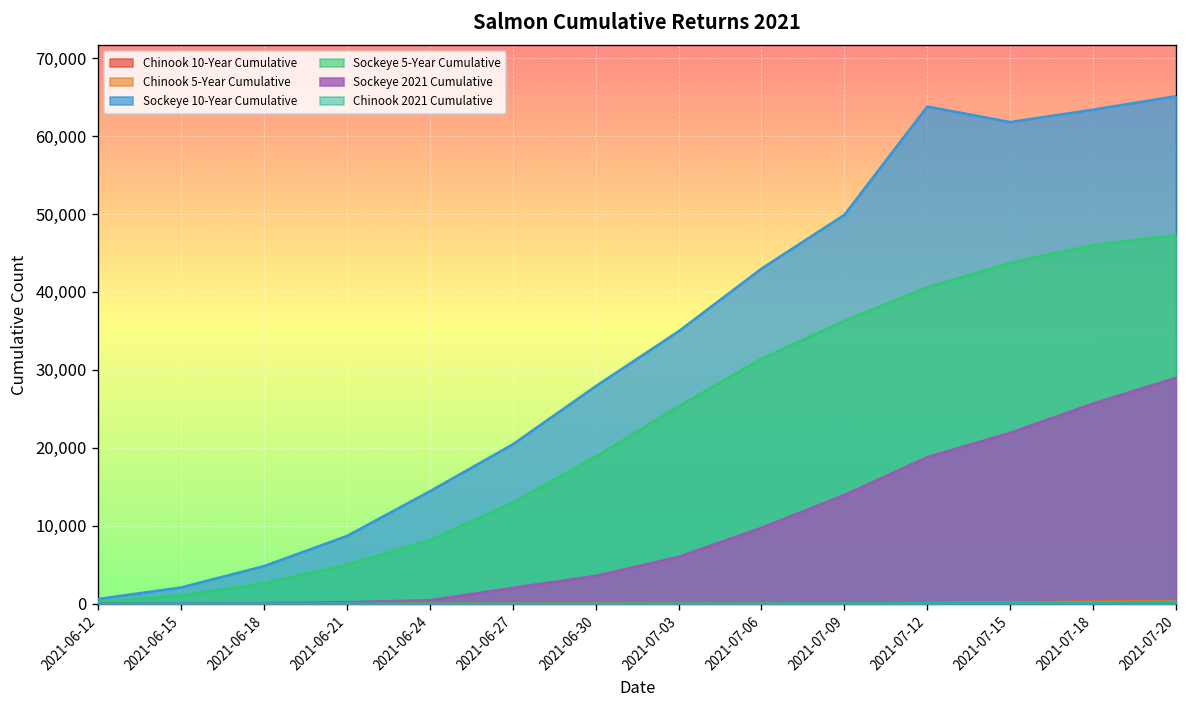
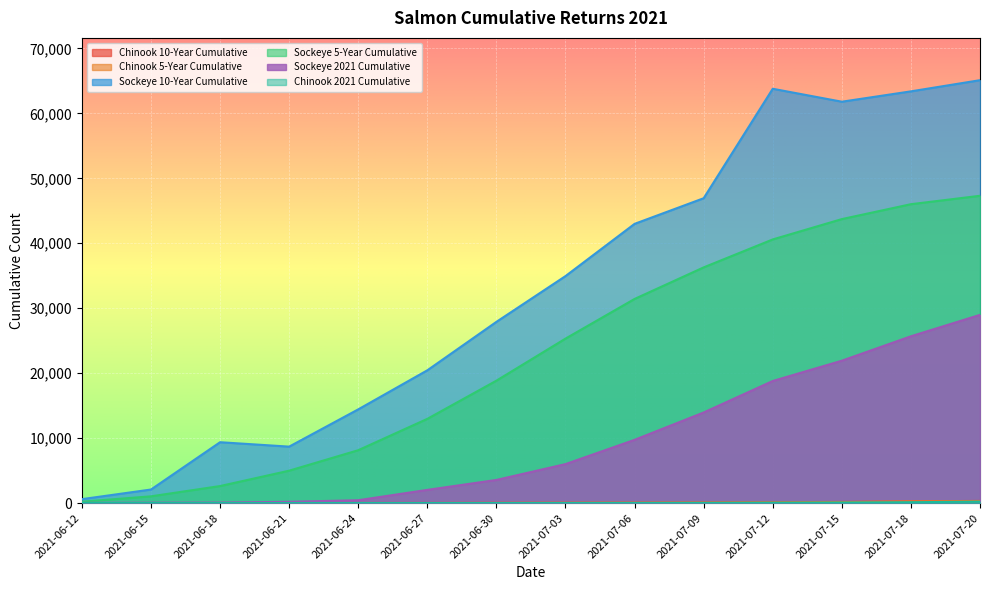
  {
    "Sockeye 10-Year Cumulative": {
      "2021-06-15": "2,000",
-     "2021-06-18": "5,000",
+     "2021-06-18": "9,000",
      "2021-06-21": "9,000",
      "2021-06-24": "14,000",
      "2021-06-27": "20,000",
      "2021-06-30": "28,000",
      "2021-07-03": "35,000",
      "2021-07-06": "43,000",
-     "2021-07-09": "50,000",
+     "2021-07-09": "47,000",
      "2021-07-12": "64,000",
      "2021-07-15": "62,000",
      "2021-07-18": "63,000",
      "2021-07-20": "65,000"
    },
    "Sockeye 2021 Cumulative": {
      "2021-06-24": "0",
      "2021-06-27": "2,000",
      "2021-06-30": "4,000",
      "2021-07-03": "6,000",
      "2021-07-06": "10,000",
      "2021-07-09": "14,000",
      "2021-07-12": "19,000",
      "2021-07-15": "22,000",
      "2021-07-18": "26,000",
      "2021-07-20": "29,000"
    }
  }
